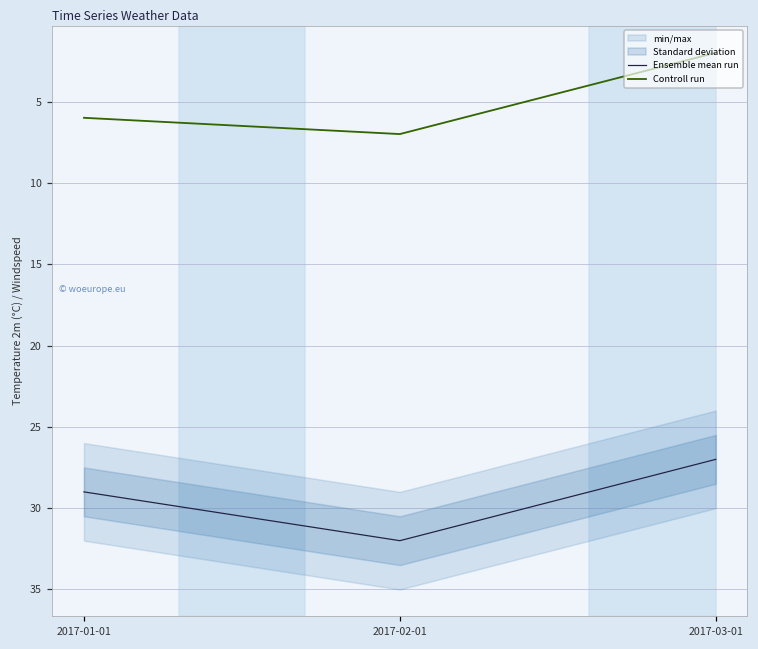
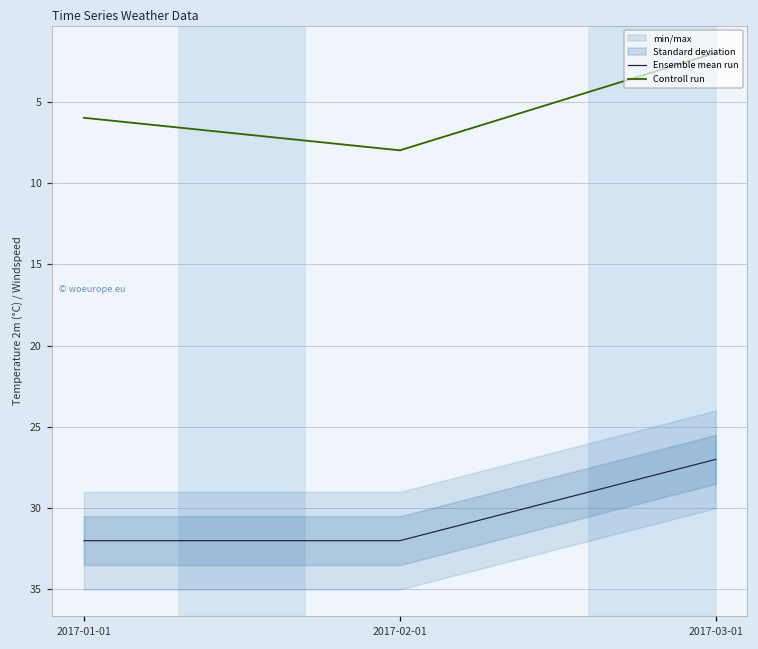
  {
    "Ensemble mean run": {
-     "2017-01-01": 29,
+     "2017-01-01": 32,
      "2017-02-01": 32,
      "2017-03-01": 27
    },
    "Controll run": {
      "2017-01-01": 6,
-     "2017-02-01": 7
+     "2017-02-01": 8
    }
  }
